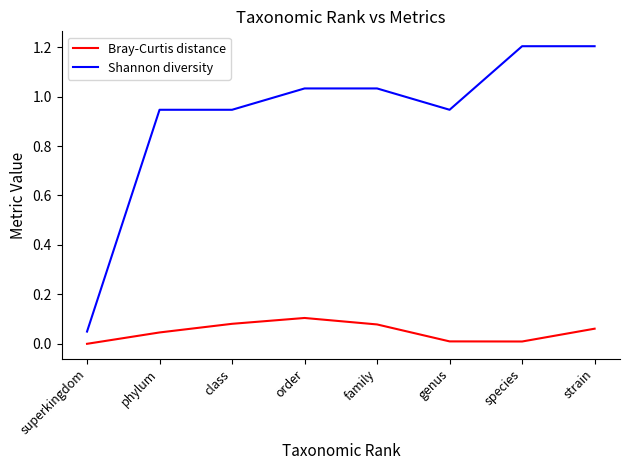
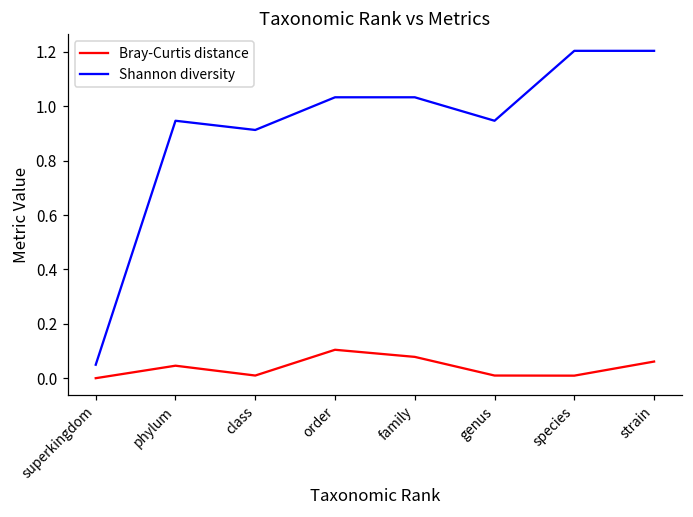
  {
    "Bray-Curtis distance": {
      "superkingdom": 0.00,
      "phylum": 0.05,
-     "class": 0.08,
+     "class": 0.01,
      "order": 0.10,
      "family": 0.08,
      "genus": 0.01,
      "species": 0.01,
      "strain": 0.06
    },
    "Shannon diversity": {
      "superkingdom": 0.05,
      "phylum": 0.95,
-     "class": 0.95,
+     "class": 0.91,
      "order": 1.03,
      "family": 1.03,
      "genus": 0.95,
      "species": 1.20,
      "strain": 1.20
    }
  }
